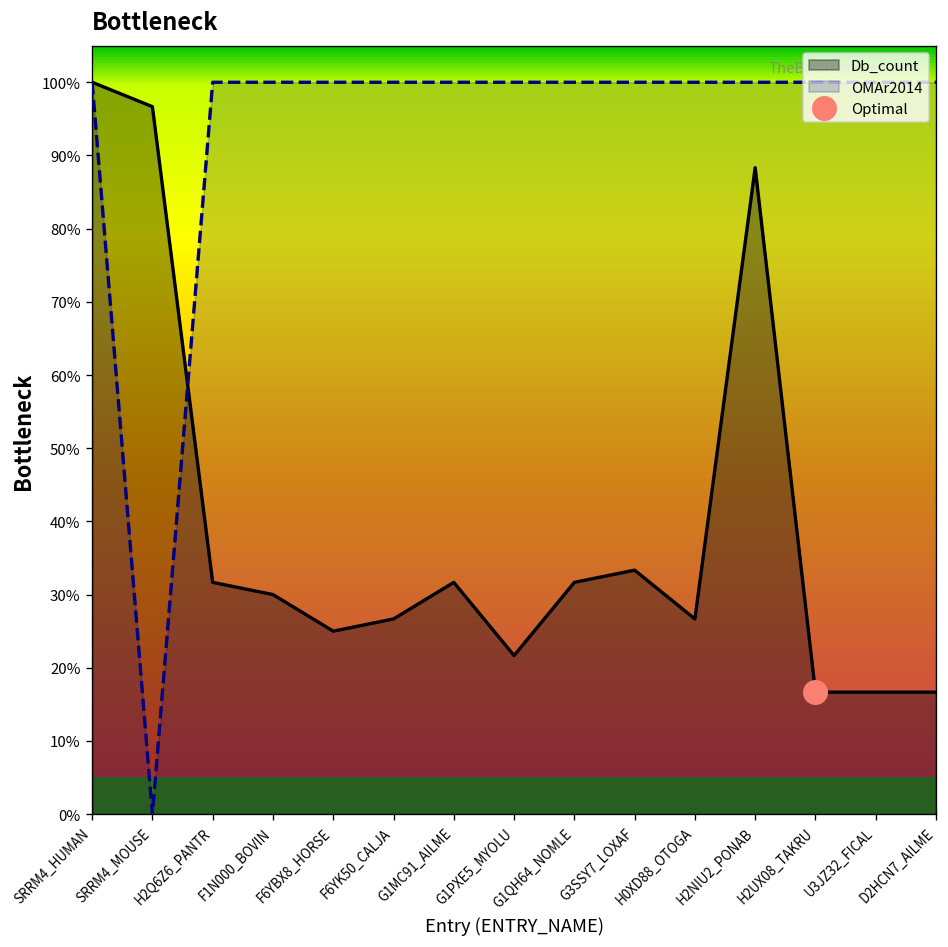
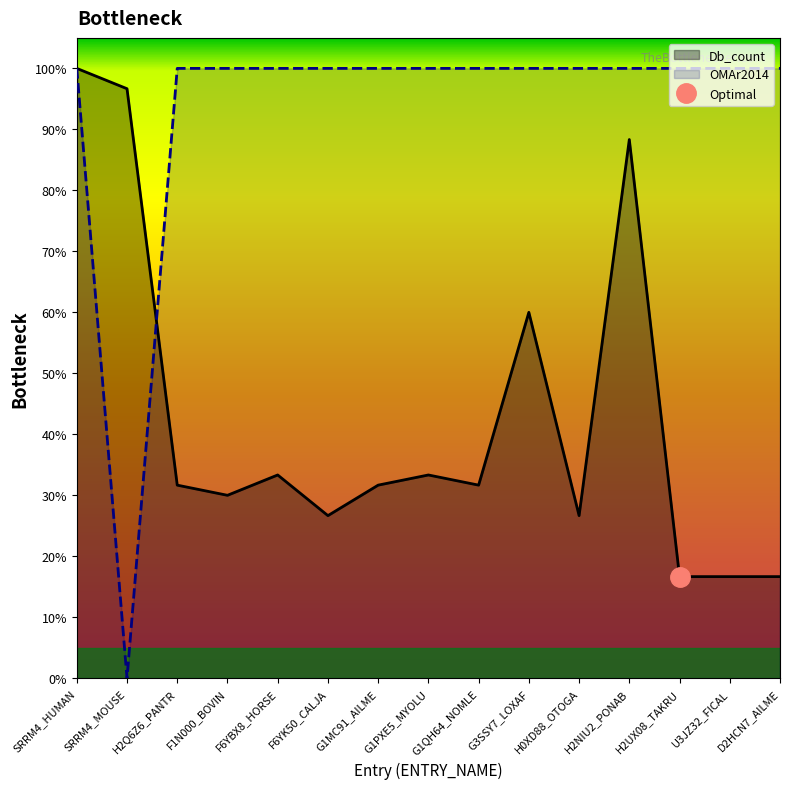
  {
    "Db_count": {
      "SRRM4_MOUSE": "97%",
      "H2Q6Z6_PANTR": "32%",
      "F1N000_BOVIN": "30%",
-     "F6YBX8_HORSE": "25%",
+     "F6YBX8_HORSE": "33%",
      "F6YK50_CALJA": "27%",
      "G1MC91_AILME": "32%",
-     "G1PXE5_MYOLU": "22%",
+     "G1PXE5_MYOLU": "33%",
      "G1QH64_NOMLE": "32%",
-     "G3SSY7_LOXAF": "33%",
+     "G3SSY7_LOXAF": "60%",
      "H0XD88_OTOGA": "27%",
      "H2NIU2_PONAB": "88%",
      "U3JZ32_FICAL": "17%",
      "D2HCN7_AILME": "17%"
    },
    "OMAr2014": {
      "H2Q6Z6_PANTR": "100%",
      "F1N000_BOVIN": "100%",
      "F6YBX8_HORSE": "100%",
      "F6YK50_CALJA": "100%",
      "G1MC91_AILME": "100%",
      "G1PXE5_MYOLU": "100%",
      "G1QH64_NOMLE": "100%",
      "G3SSY7_LOXAF": "100%",
      "H0XD88_OTOGA": "100%",
      "H2NIU2_PONAB": "100%",
      "D2HCN7_AILME": "100%"
    }
  }
